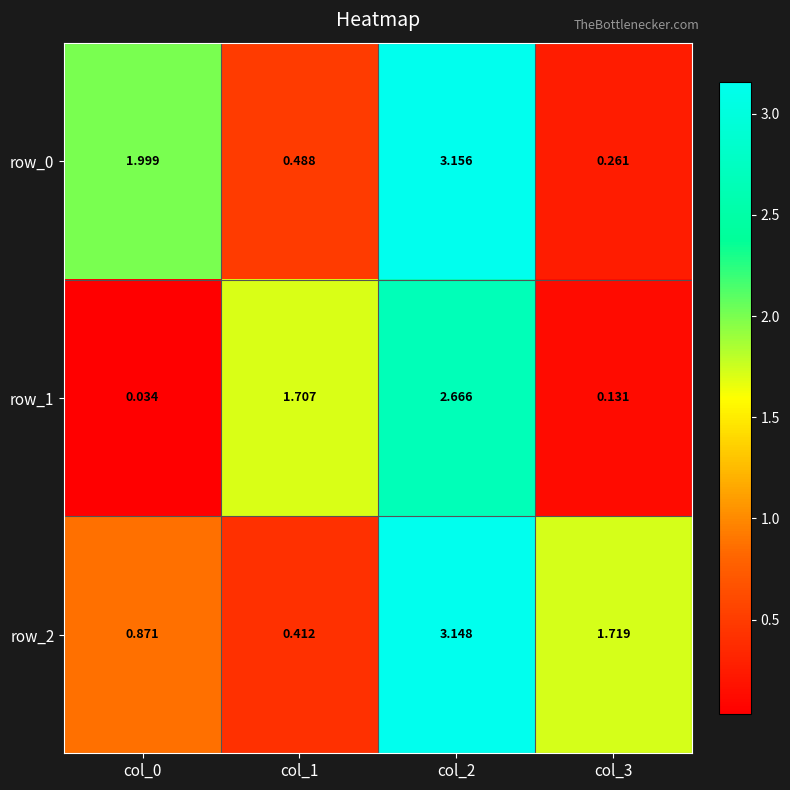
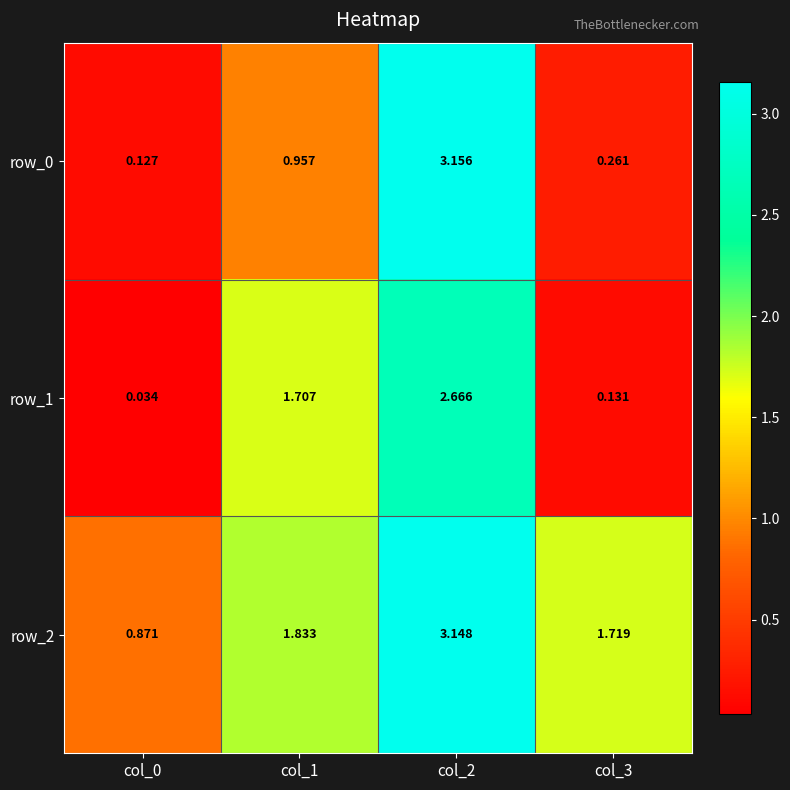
  {
    "row_0": {
-     "col_0": 1.999,
-     "col_1": 0.488,
+     "col_0": 0.127,
+     "col_1": 0.957,
      "col_2": 3.156,
      "col_3": 0.261
    },
    "row_1": {
      "col_0": 0.034,
      "col_1": 1.707,
      "col_2": 2.666,
      "col_3": 0.131
    },
    "row_2": {
      "col_0": 0.871,
-     "col_1": 0.412,
+     "col_1": 1.833,
      "col_2": 3.148,
      "col_3": 1.719
    }
  }
